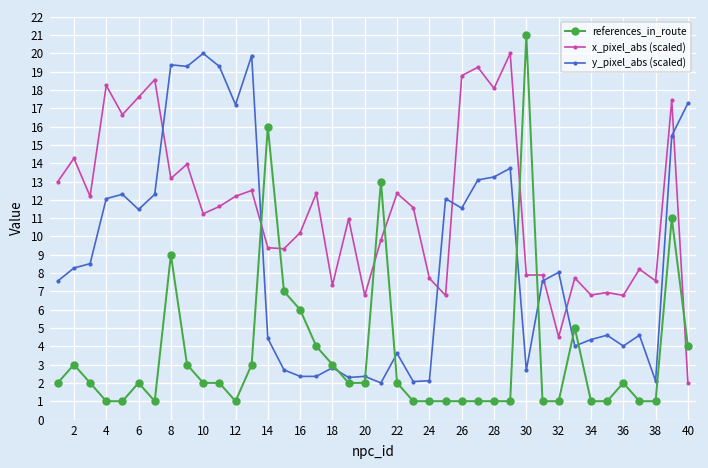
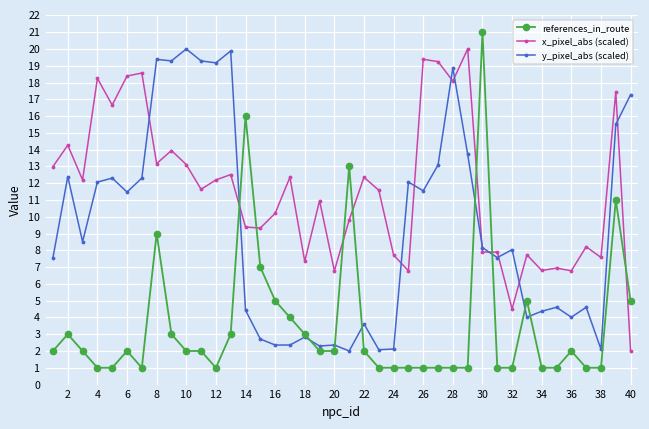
  {
    "references_in_route": {
      "2": 3,
      "4": 1,
      "6": 2,
      "8": 9,
      "10": 2,
      "12": 1,
      "14": 16,
-     "16": 6,
+     "16": 5,
      "18": 3,
      "20": 2,
      "22": 2,
      "24": 1,
      "26": 1,
      "28": 1,
      "30": 21,
      "32": 1,
      "34": 1,
      "36": 2,
      "38": 1,
-     "40": 4
+     "40": 5
    },
    "x_pixel_abs (scaled)": {
      "2": 14.3,
      "4": 18.2,
-     "6": 17.6,
+     "6": 18.4,
      "8": 13.2,
-     "10": 11.2,
+     "10": 13.1,
      "12": 12.2,
      "14": 9.4,
      "16": 10.2,
      "18": 7.3,
      "20": 6.8,
      "22": 12.4,
      "24": 7.7,
-     "26": 18.8,
+     "26": 19.4,
      "28": 18.1,
      "30": 7.9,
      "32": 4.5,
      "34": 6.8,
      "36": 6.8,
      "38": 7.6,
      "40": 2.0
    },
    "y_pixel_abs (scaled)": {
-     "2": 8.3,
+     "2": 12.4,
      "4": 12.1,
      "6": 11.5,
      "8": 19.4,
      "10": 20.0,
-     "12": 17.2,
+     "12": 19.2,
      "14": 4.4,
      "16": 2.4,
      "18": 2.8,
      "20": 2.4,
      "22": 3.6,
      "24": 2.1,
      "26": 11.5,
-     "28": 13.3,
-     "30": 2.7,
+     "28": 18.9,
+     "30": 8.2,
      "32": 8.0,
      "34": 4.4,
      "36": 4.0,
      "38": 2.1,
      "40": 17.3
    }
  }
